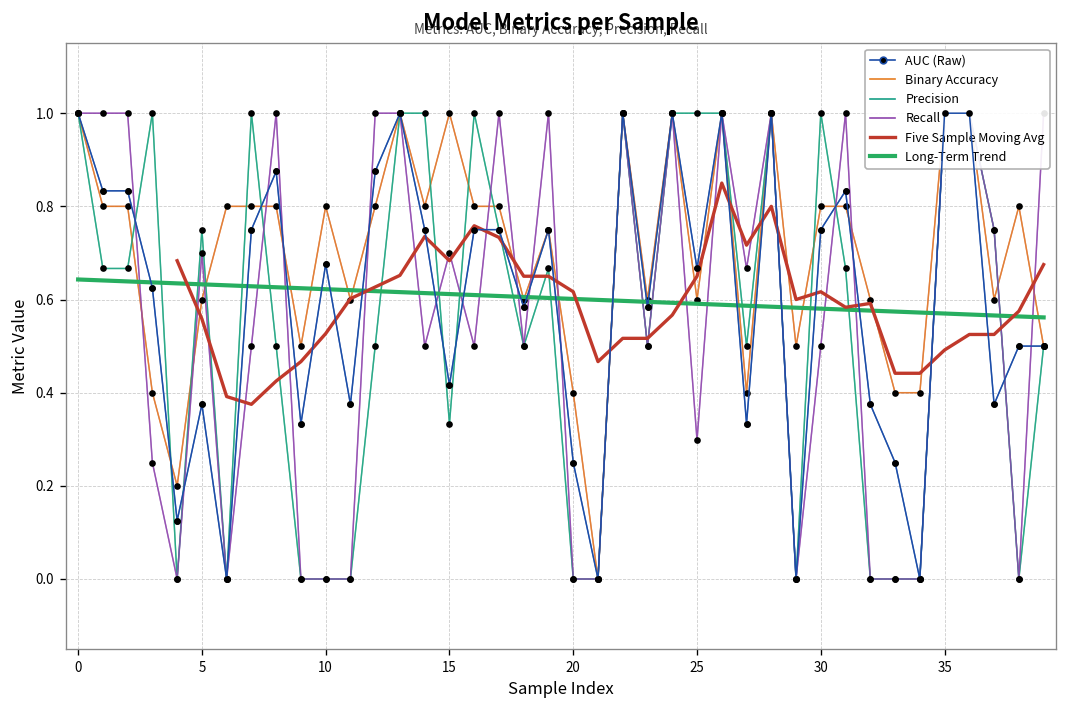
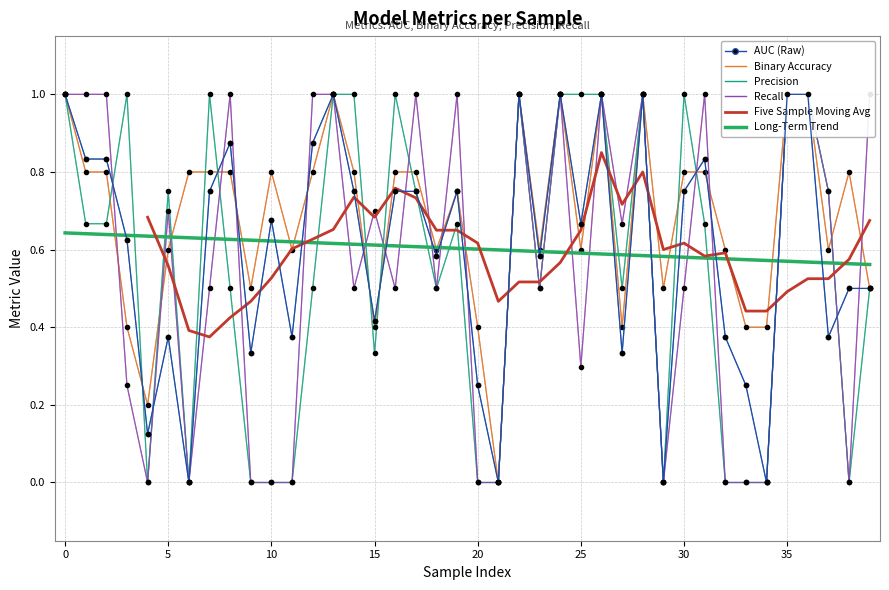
  {
    "AUC (Raw)": {
      "5": 0.38,
      "10": 0.68,
      "15": 0.42,
      "20": 0.25,
      "25": 0.67,
      "30": 0.75
    },
    "Binary Accuracy": {
      "5": 0.6,
      "10": 0.8,
-     "15": 1.0,
+     "15": 0.4,
      "20": 0.4,
      "25": 0.6,
      "30": 0.8
    },
    "Recall": {
      "5": 0.7,
      "15": 0.7,
      "25": 0.3,
      "30": 0.5
    }
  }
